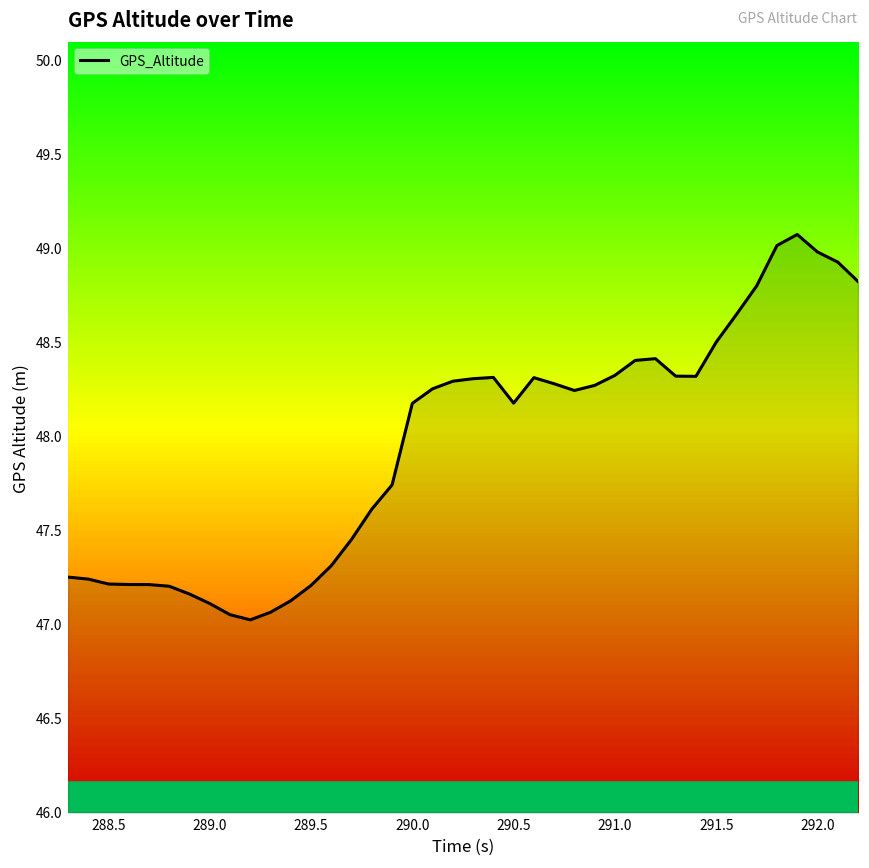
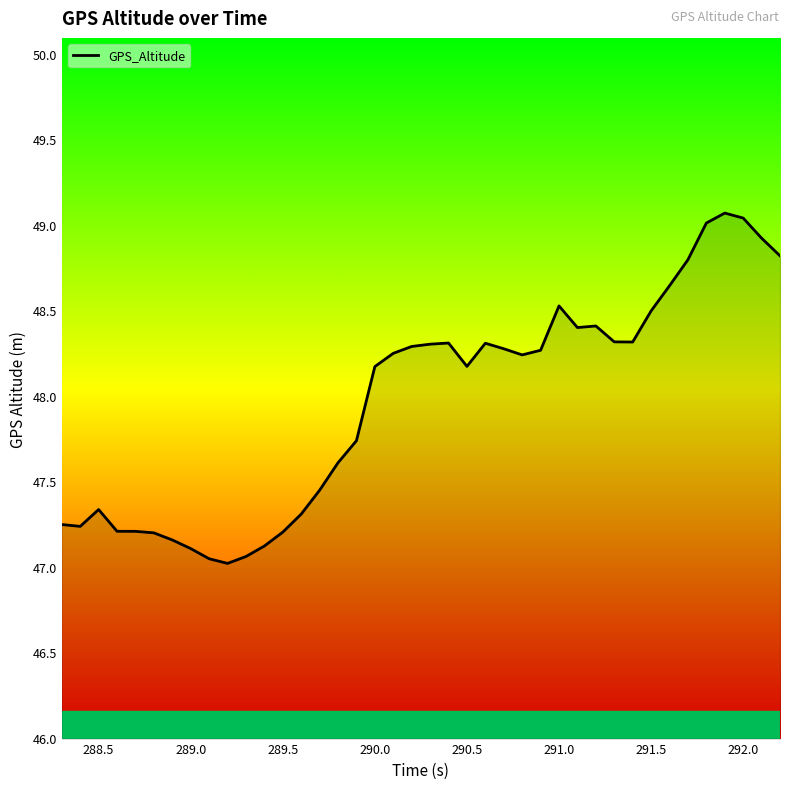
  {
-   "288.5": 47.21,
+   "288.5": 47.33,
    "289.0": 47.11,
    "289.5": 47.20,
    "290.0": 48.17,
    "290.5": 48.17,
-   "291.0": 48.32,
+   "291.0": 48.53,
    "291.5": 48.50,
-   "292.0": 48.98
+   "292.0": 49.04
  }
